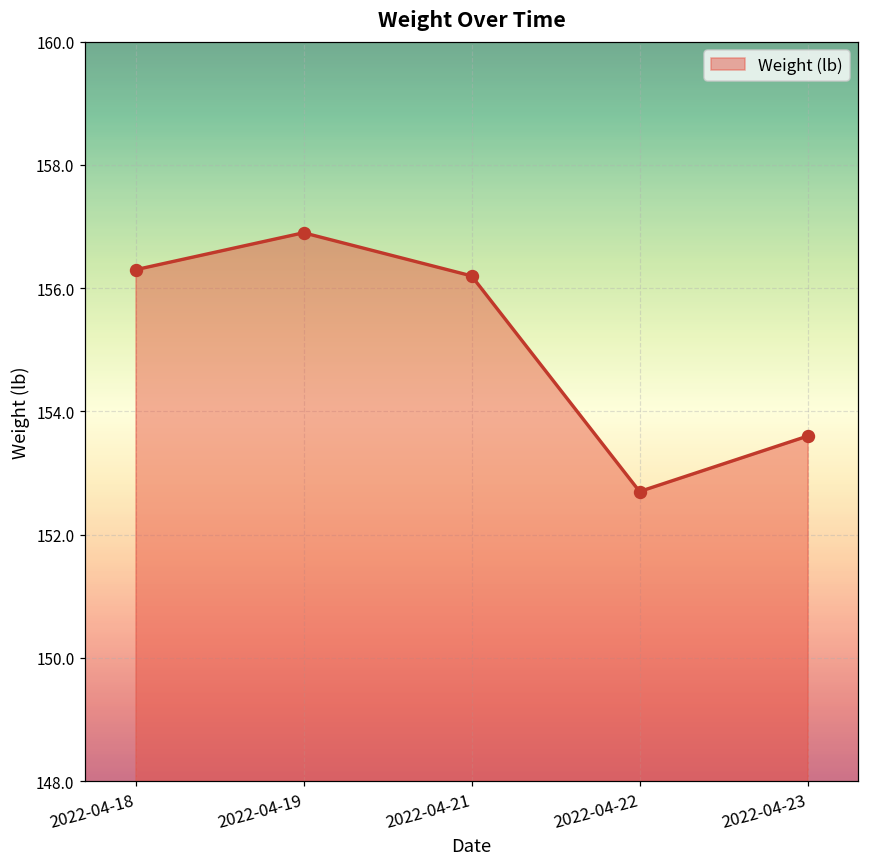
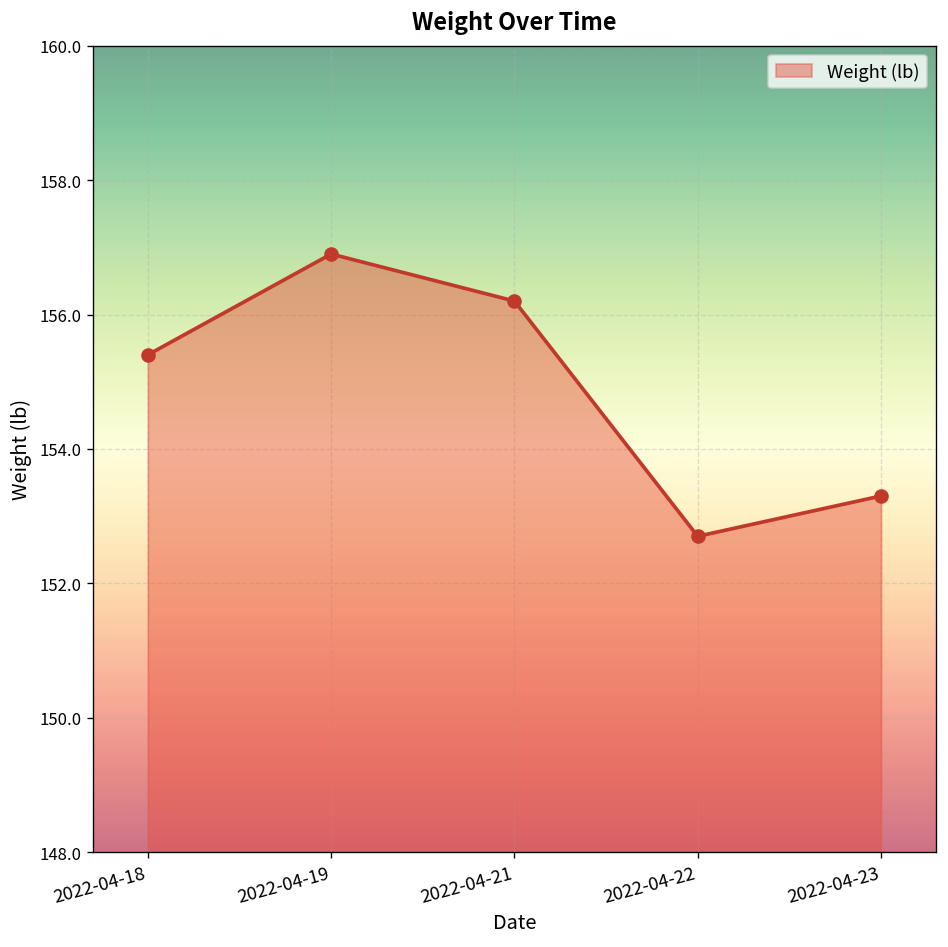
  {
-   "2022-04-18": 156.3,
+   "2022-04-18": 155.4,
    "2022-04-19": 156.9,
    "2022-04-21": 156.2,
    "2022-04-22": 152.7,
-   "2022-04-23": 153.6
+   "2022-04-23": 153.3
  }
